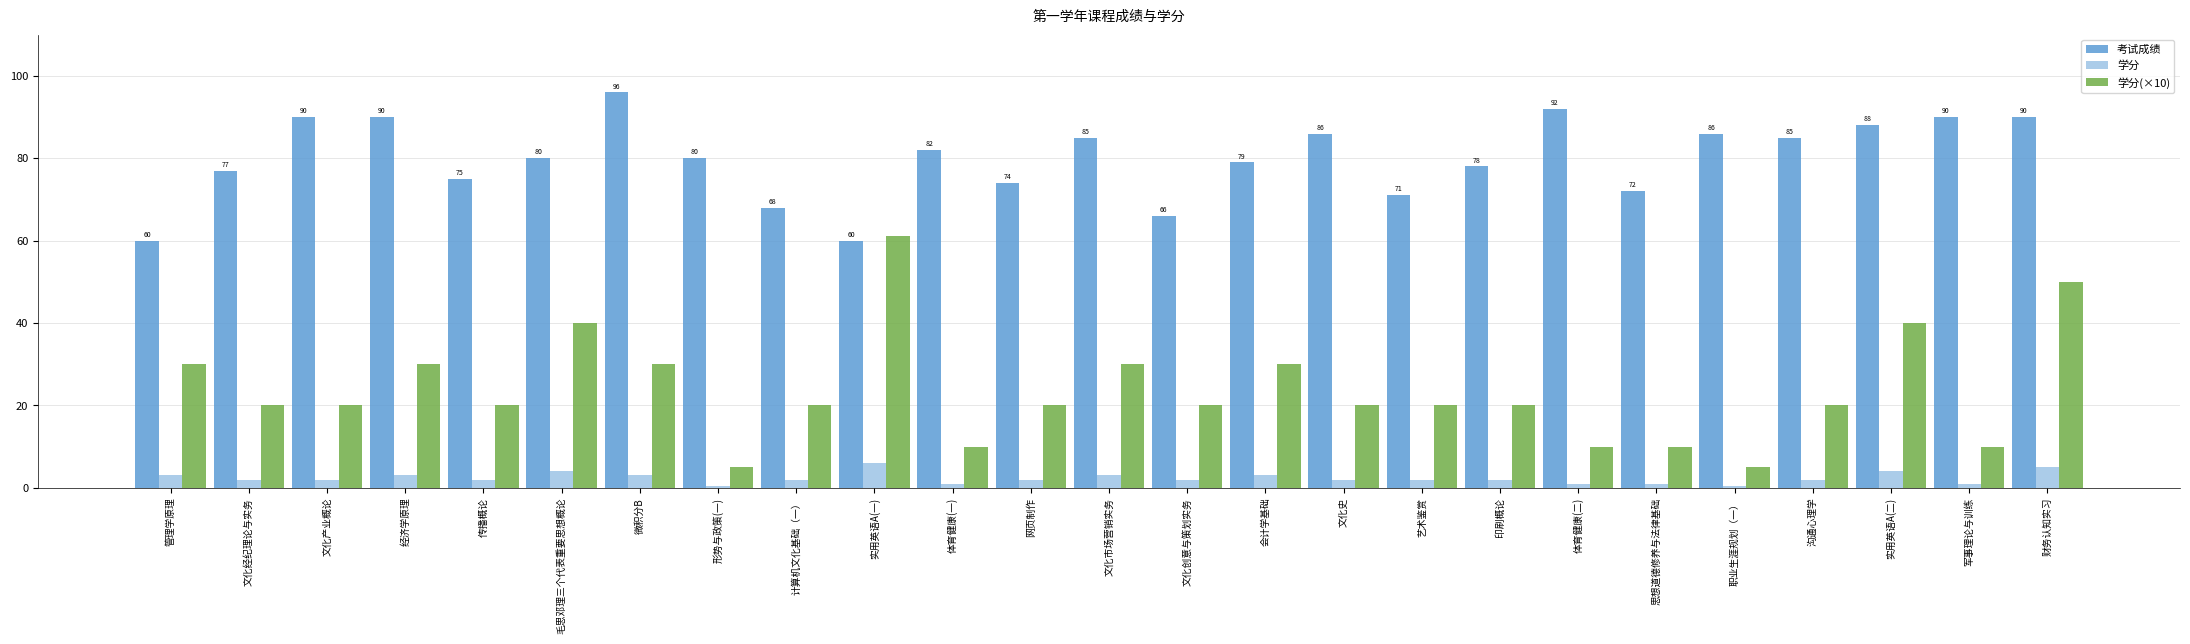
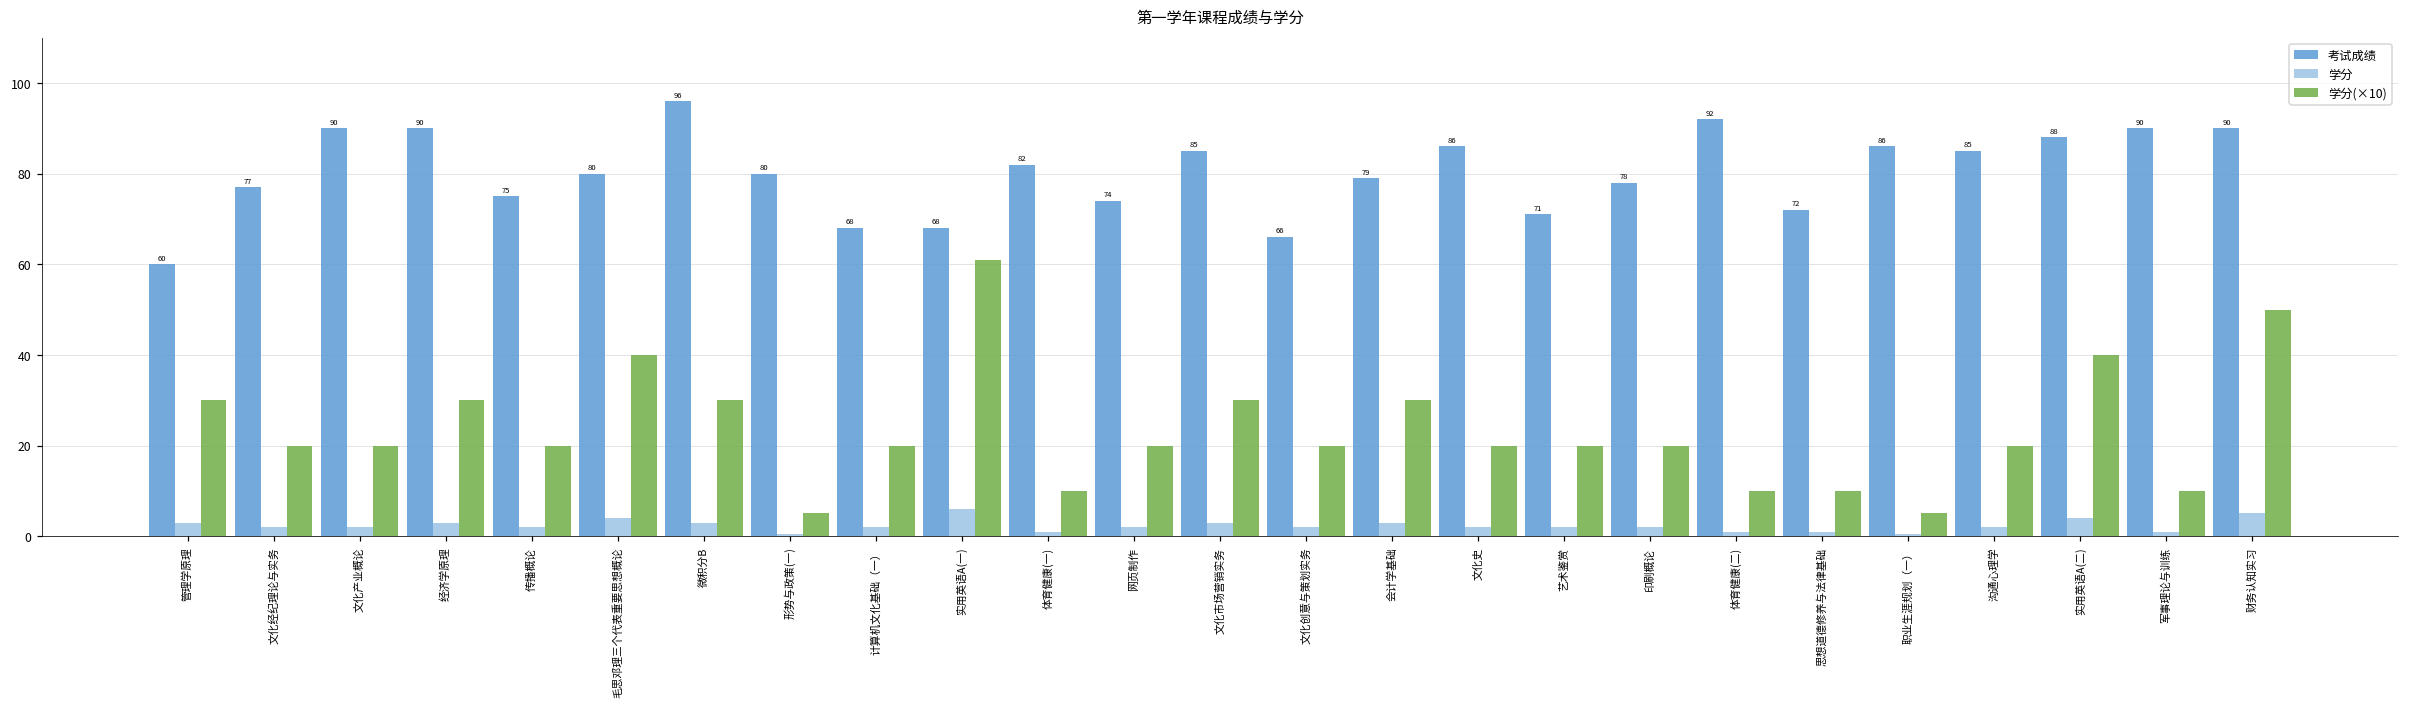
  {
    "考试成绩": {
      "管理学原理": 60,
      "文化经纪理论与实务": 77,
      "文化产业概论": 90,
      "经济学原理": 90,
      "传播概论": 75,
      "毛思邓理三个代表重要思想概论": 80,
      "微积分B": 96,
      "形势与政策(一)": 80,
      "计算机文化基础（一）": 68,
-     "实用英语A(一)": 60,
+     "实用英语A(一)": 68,
      "体育健康(一)": 82,
      "网页制作": 74,
      "文化市场营销实务": 85,
      "文化创意与策划实务": 66,
      "会计学基础": 79,
      "文化史": 86,
      "艺术鉴赏": 71,
      "印刷概论": 78,
      "体育健康(二)": 92,
      "思想道德修养与法律基础": 72,
      "职业生涯规划（一）": 86,
      "沟通心理学": 85,
      "实用英语A(二)": 88,
      "军事理论与训练": 90,
      "财务认知实习": 90
    },
    "学分": {
      "管理学原理": 3,
      "文化经纪理论与实务": 2,
      "文化产业概论": 2,
      "经济学原理": 3,
      "传播概论": 2,
      "毛思邓理三个代表重要思想概论": 4,
      "微积分B": 3,
      "计算机文化基础（一）": 2,
      "实用英语A(一)": 6,
      "体育健康(一)": 1,
      "网页制作": 2,
      "文化市场营销实务": 3,
      "文化创意与策划实务": 2,
      "会计学基础": 3,
      "文化史": 2,
      "艺术鉴赏": 2,
      "印刷概论": 2,
      "体育健康(二)": 1,
      "思想道德修养与法律基础": 1,
      "沟通心理学": 2,
      "实用英语A(二)": 4,
      "军事理论与训练": 1,
      "财务认知实习": 5
    },
    "学分(×10)": {
      "管理学原理": 30,
      "文化经纪理论与实务": 20,
      "文化产业概论": 20,
      "经济学原理": 30,
      "传播概论": 20,
      "毛思邓理三个代表重要思想概论": 40,
      "微积分B": 30,
      "形势与政策(一)": 5,
      "计算机文化基础（一）": 20,
      "实用英语A(一)": 61,
      "体育健康(一)": 10,
      "网页制作": 20,
      "文化市场营销实务": 30,
      "文化创意与策划实务": 20,
      "会计学基础": 30,
      "文化史": 20,
      "艺术鉴赏": 20,
      "印刷概论": 20,
      "体育健康(二)": 10,
      "思想道德修养与法律基础": 10,
      "职业生涯规划（一）": 5,
      "沟通心理学": 20,
      "实用英语A(二)": 40,
      "军事理论与训练": 10,
      "财务认知实习": 50
    }
  }
